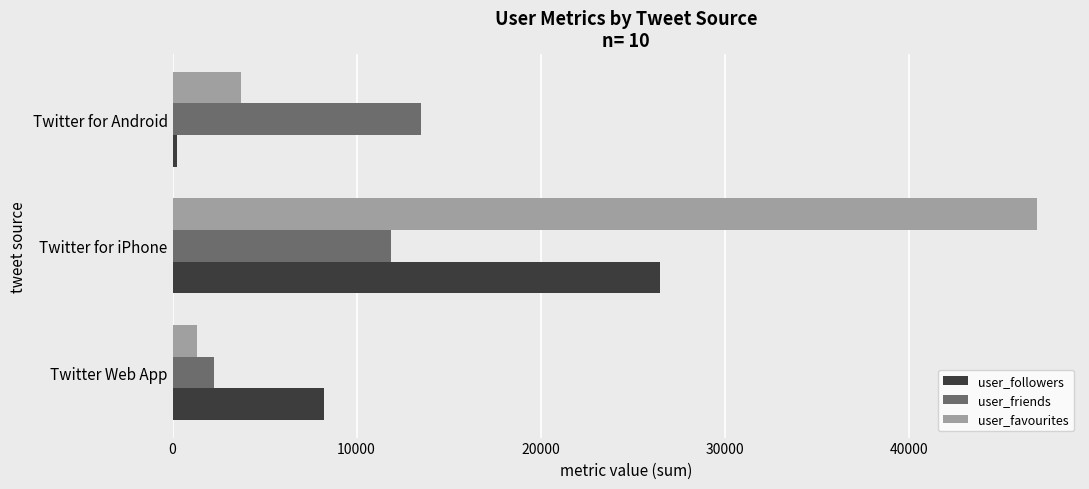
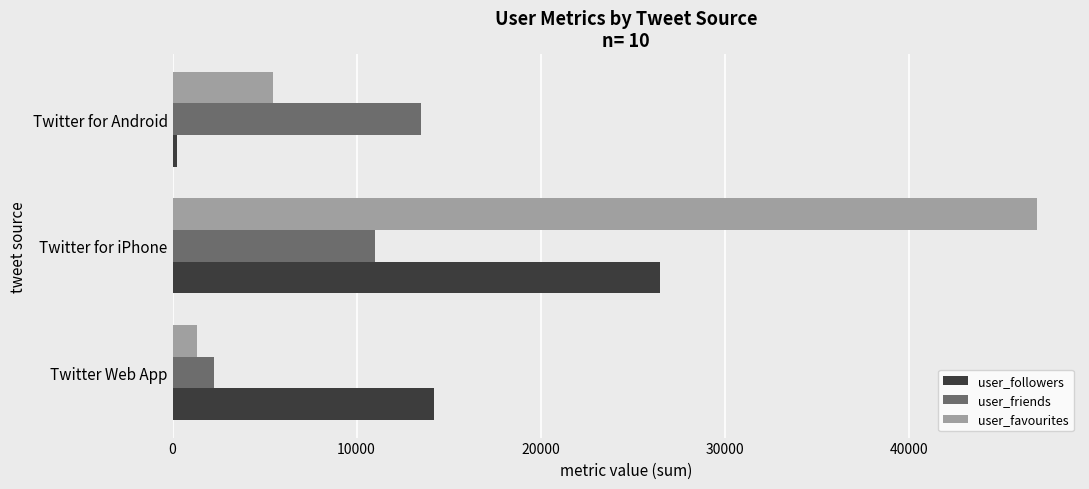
  {
    "user_followers": {
      "Twitter for Android": 200,
      "Twitter for iPhone": 26500,
-     "Twitter Web App": 8200
+     "Twitter Web App": 14200
    },
    "user_friends": {
      "Twitter for Android": 13500,
-     "Twitter for iPhone": 11900,
+     "Twitter for iPhone": 11000,
      "Twitter Web App": 2200
    },
    "user_favourites": {
-     "Twitter for Android": 3700,
+     "Twitter for Android": 5500,
      "Twitter for iPhone": 47000,
      "Twitter Web App": 1300
    }
  }
